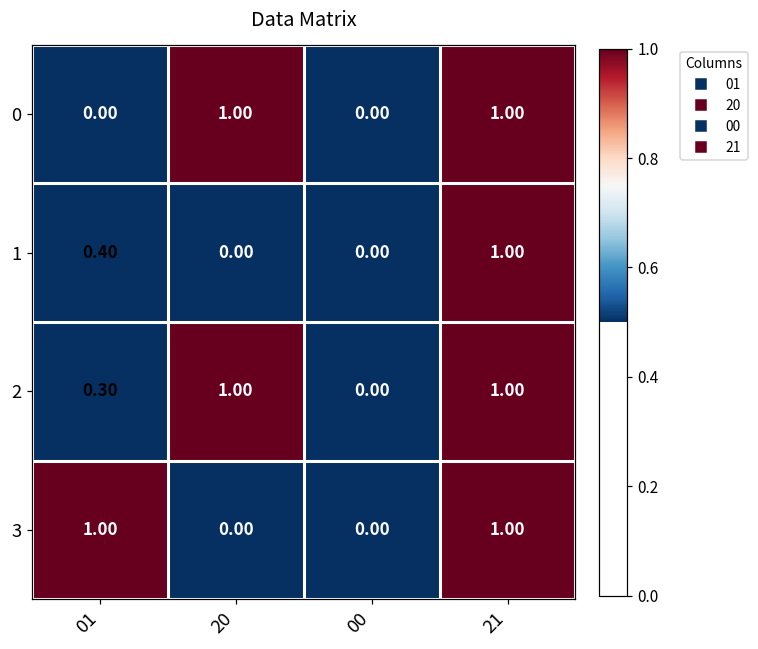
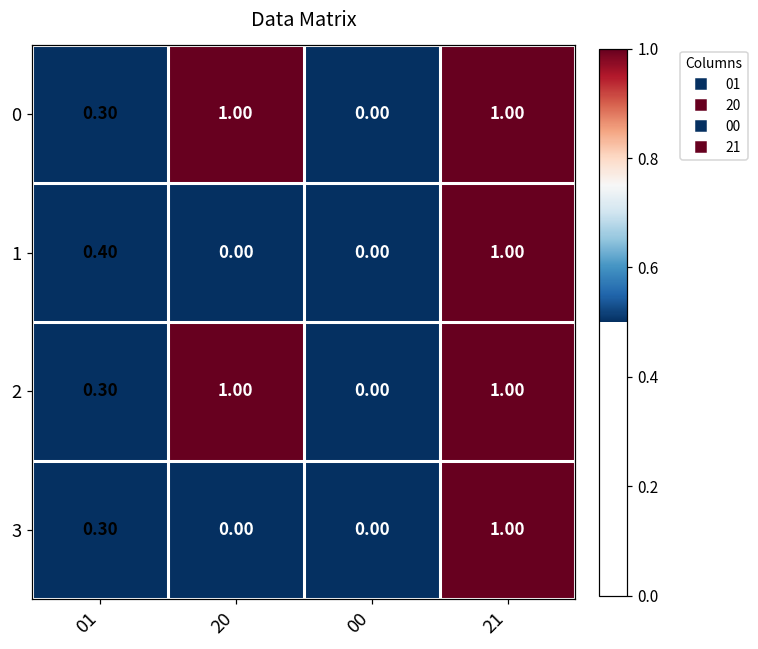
  {
    "0": {
-     "01": 0.00,
+     "01": 0.30,
      "20": 1.00,
      "00": 0.00,
      "21": 1.00
    },
    "1": {
      "01": 0.40,
      "20": 0.00,
      "00": 0.00,
      "21": 1.00
    },
    "2": {
      "01": 0.30,
      "20": 1.00,
      "00": 0.00,
      "21": 1.00
    },
    "3": {
-     "01": 1.00,
+     "01": 0.30,
      "20": 0.00,
      "00": 0.00,
      "21": 1.00
    }
  }
